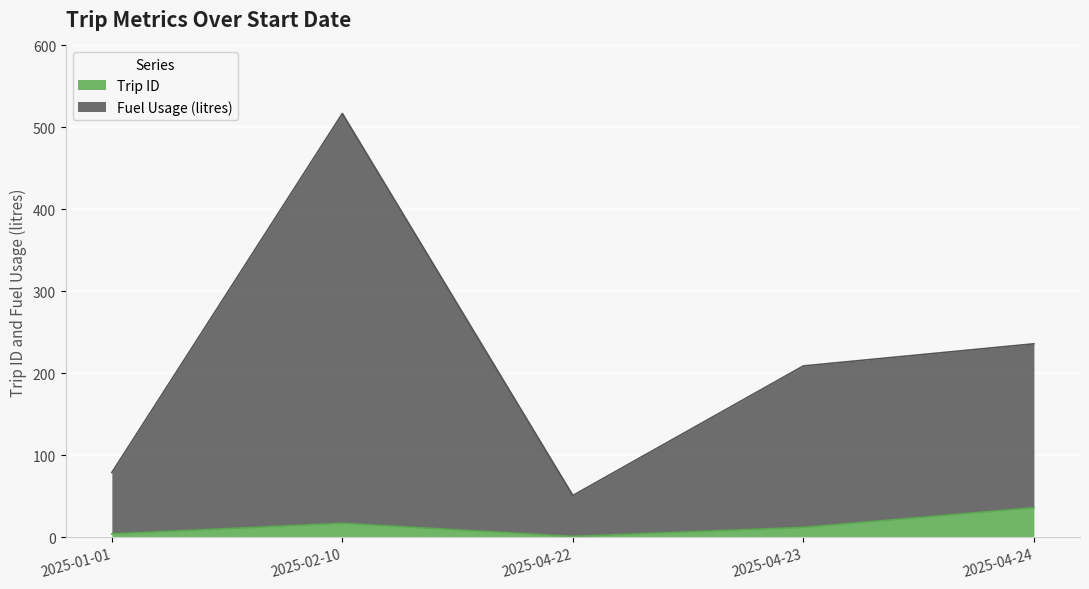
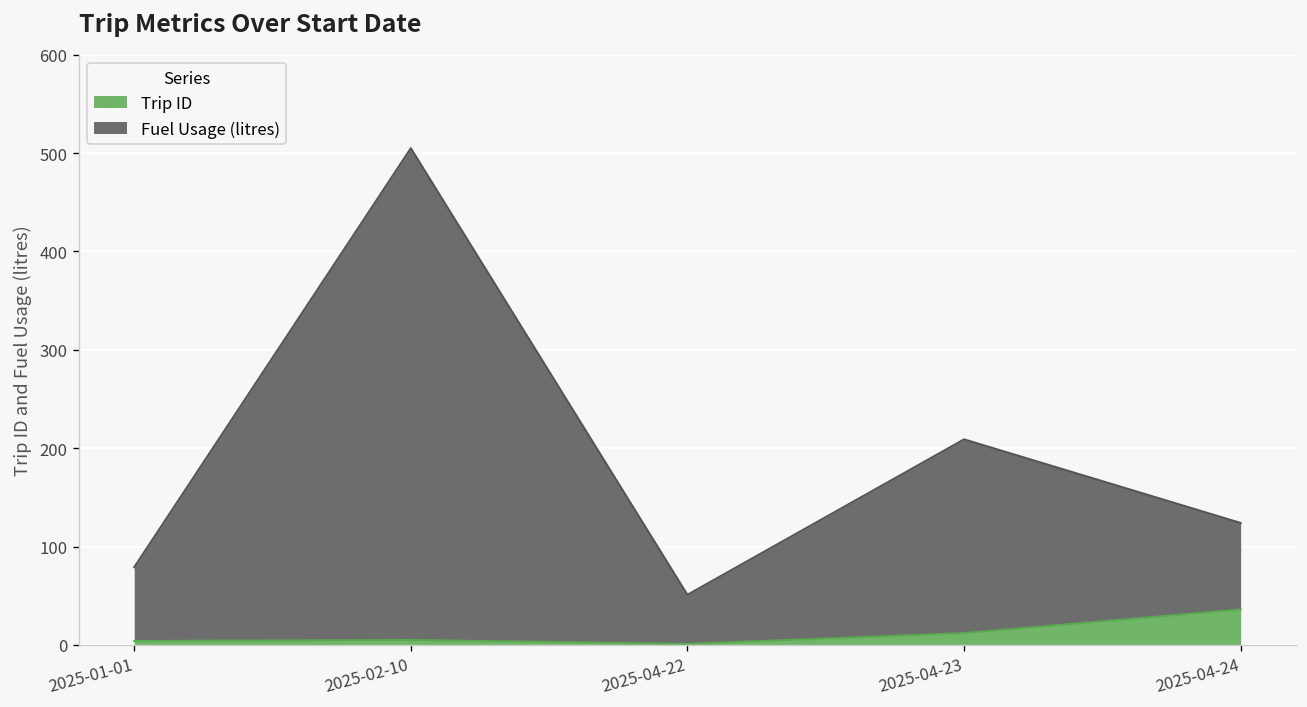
  {
    "Trip ID": {
      "2025-01-01": 0,
-     "2025-02-10": 20,
+     "2025-02-10": 10,
      "2025-04-22": 0,
      "2025-04-23": 10,
      "2025-04-24": 40
    },
    "Fuel Usage (litres)": {
      "2025-01-01": 80,
      "2025-02-10": 500,
      "2025-04-22": 50,
      "2025-04-23": 200,
-     "2025-04-24": 200
+     "2025-04-24": 90
    }
  }
